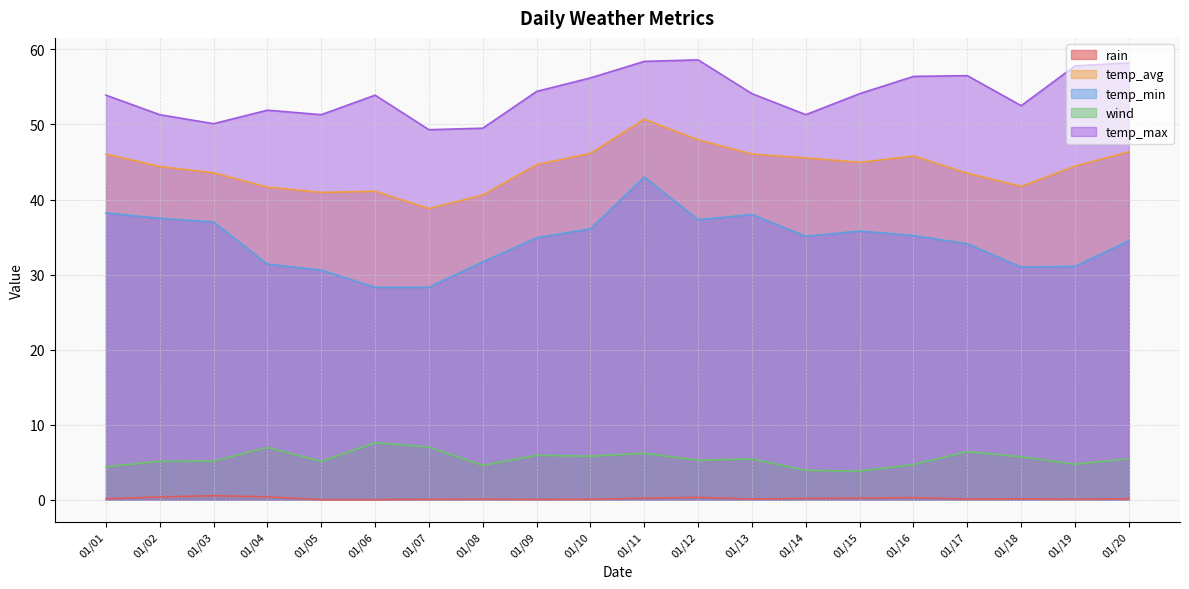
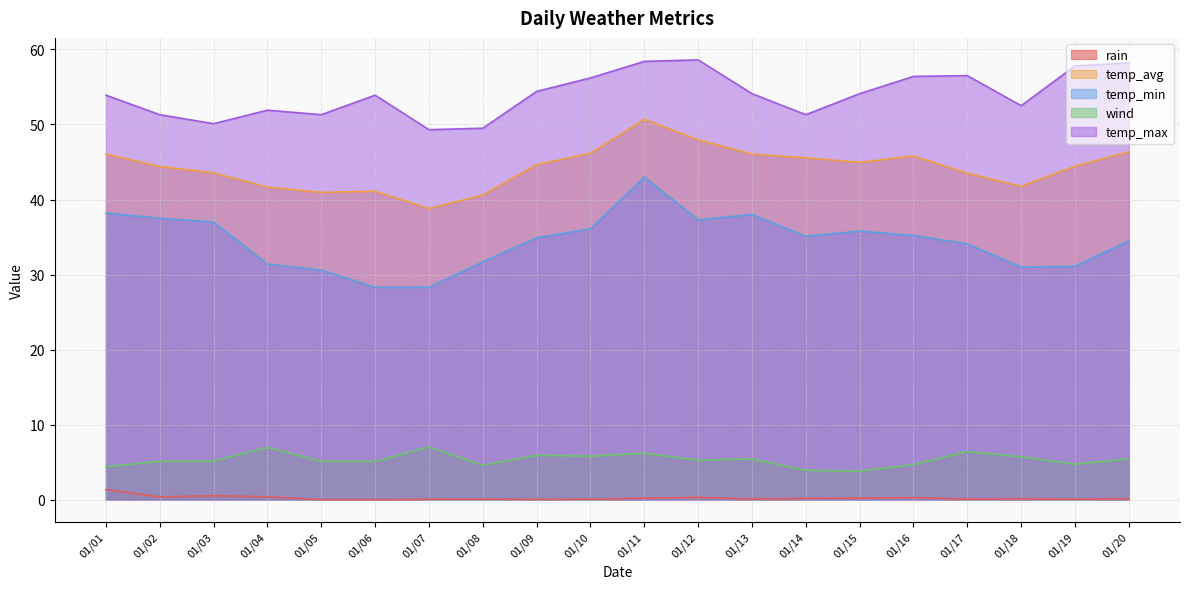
  {
    "rain": {
-     "01/01": 0,
+     "01/01": 1,
      "01/02": 0,
      "01/03": 1,
      "01/04": 0,
      "01/05": 0,
      "01/06": 0,
      "01/07": 0,
      "01/08": 0,
      "01/09": 0,
      "01/10": 0,
      "01/11": 0,
      "01/12": 0,
      "01/13": 0,
      "01/14": 0,
      "01/15": 0,
      "01/16": 0,
      "01/17": 0,
      "01/18": 0,
      "01/19": 0,
      "01/20": 0
    },
    "temp_avg": {
      "01/01": 46,
      "01/02": 44,
      "01/03": 44,
      "01/04": 42,
      "01/05": 41,
      "01/06": 41,
      "01/07": 39,
      "01/08": 41,
      "01/09": 45,
      "01/10": 46,
      "01/11": 51,
      "01/12": 48,
      "01/13": 46,
      "01/14": 46,
      "01/15": 45,
      "01/16": 46,
      "01/17": 44,
      "01/18": 42,
      "01/19": 44,
      "01/20": 46
    },
    "temp_min": {
      "01/01": 38,
      "01/02": 38,
      "01/03": 37,
      "01/04": 31,
      "01/05": 31,
      "01/06": 28,
      "01/07": 28,
      "01/08": 32,
      "01/09": 35,
      "01/10": 36,
      "01/11": 43,
      "01/12": 37,
      "01/13": 38,
      "01/14": 35,
      "01/15": 36,
      "01/16": 35,
      "01/17": 34,
      "01/18": 31,
      "01/19": 31,
      "01/20": 35
    },
    "wind": {
      "01/01": 4,
      "01/02": 5,
      "01/03": 5,
      "01/04": 7,
      "01/05": 5,
-     "01/06": 8,
+     "01/06": 5,
      "01/07": 7,
      "01/08": 5,
      "01/09": 6,
      "01/10": 6,
      "01/11": 6,
      "01/12": 5,
      "01/13": 5,
      "01/14": 4,
      "01/15": 4,
      "01/16": 5,
      "01/17": 6,
      "01/18": 6,
      "01/19": 5,
      "01/20": 5
    },
    "temp_max": {
      "01/01": 54,
      "01/02": 51,
      "01/03": 50,
      "01/04": 52,
      "01/05": 51,
      "01/06": 54,
      "01/07": 49,
      "01/08": 50,
      "01/09": 54,
      "01/10": 56,
      "01/11": 58,
      "01/12": 59,
      "01/13": 54,
      "01/14": 51,
      "01/15": 54,
      "01/16": 56,
      "01/17": 57,
      "01/18": 53
    }
  }
